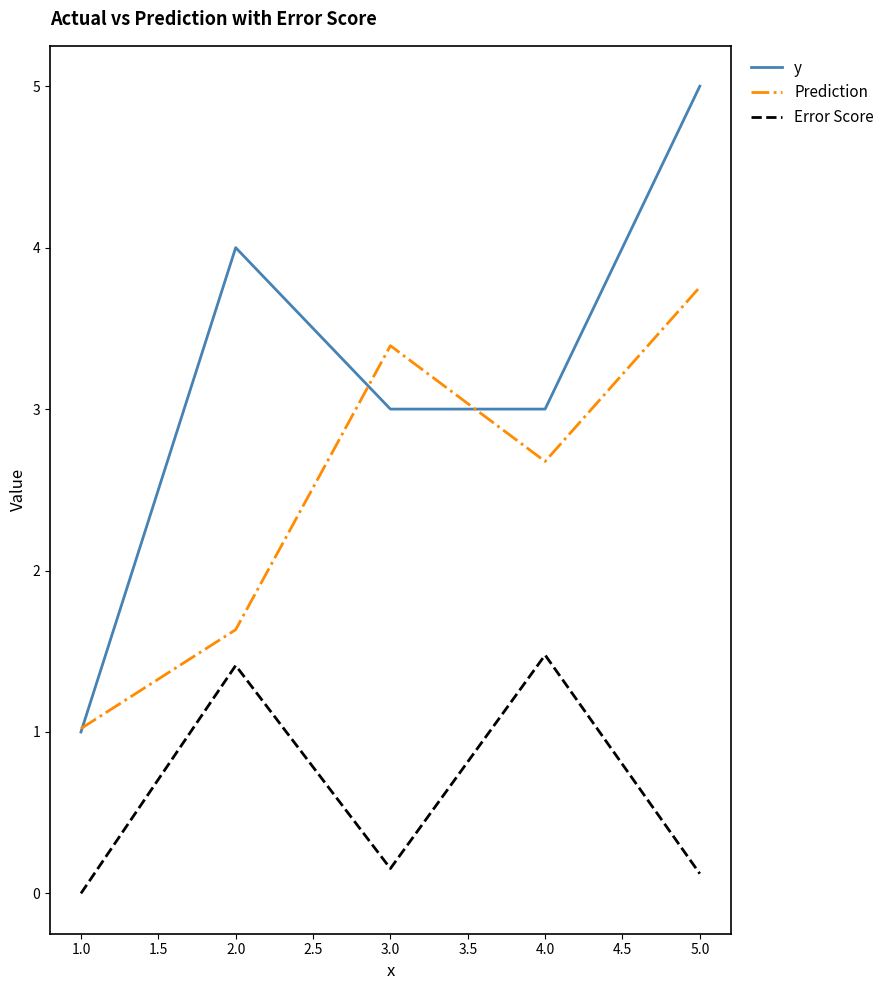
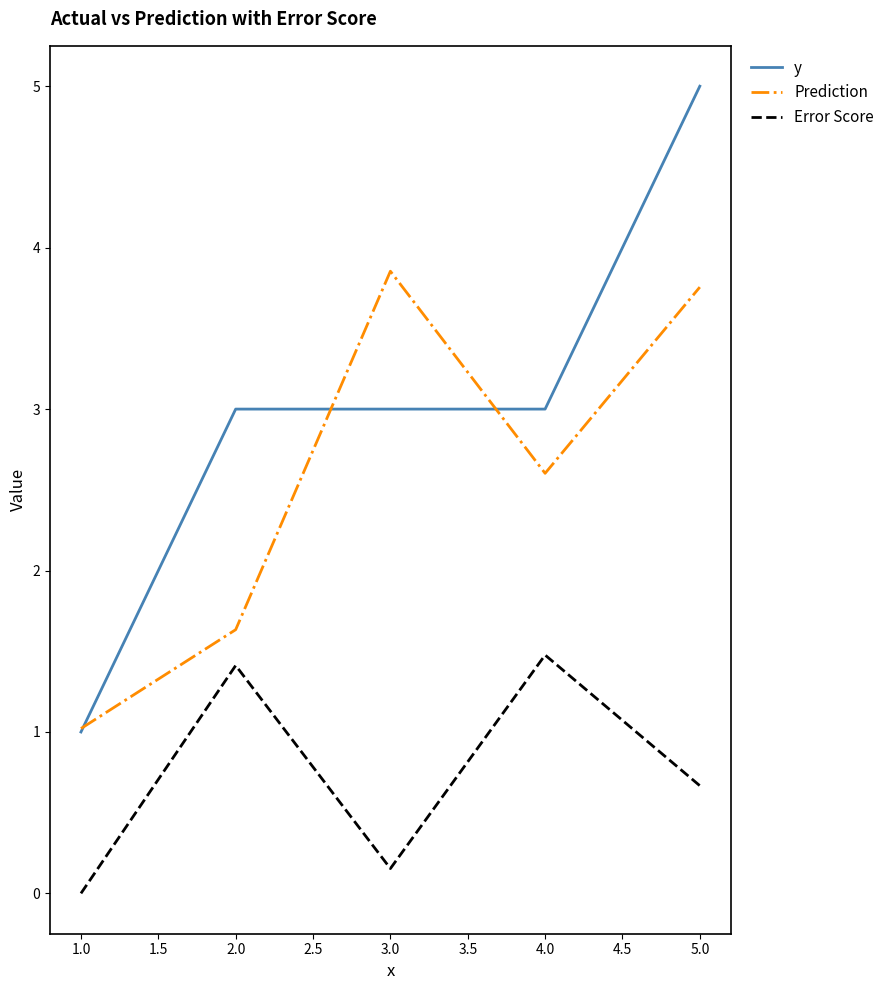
  {
    "y": {
      "1.0": 1,
-     "2.0": 4,
+     "2.0": 3,
      "3.0": 3,
      "4.0": 3,
      "5.0": 5
    },
    "Prediction": {
      "1.0": 1.02,
      "2.0": 1.63,
-     "3.0": 3.39,
-     "4.0": 2.68,
+     "3.0": 3.85,
+     "4.0": 2.60,
      "5.0": 3.76
    },
    "Error Score": {
      "1.0": 0.00,
      "2.0": 1.41,
      "3.0": 0.15,
      "4.0": 1.48,
-     "5.0": 0.12
+     "5.0": 0.67
    }
  }
